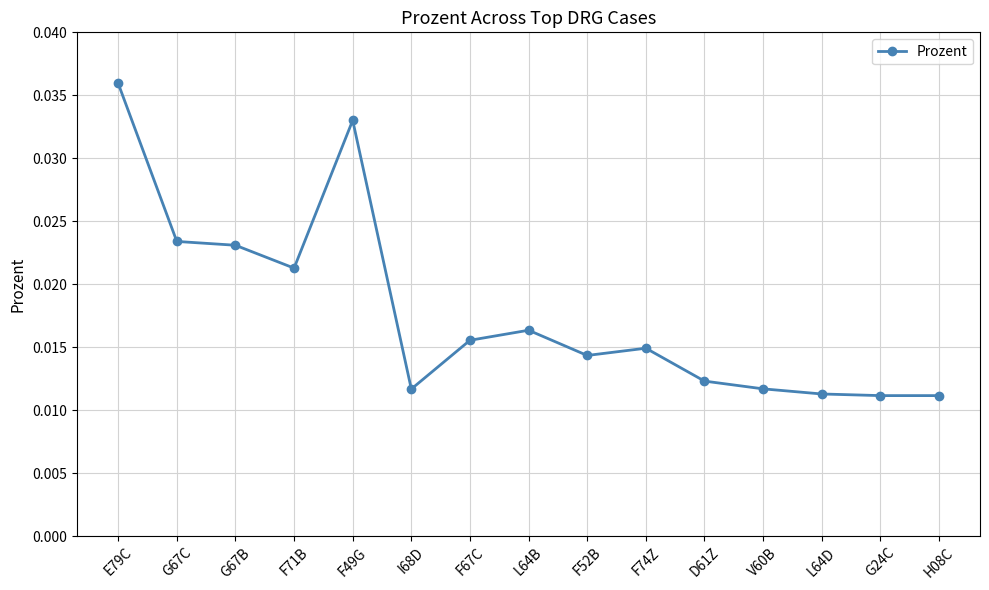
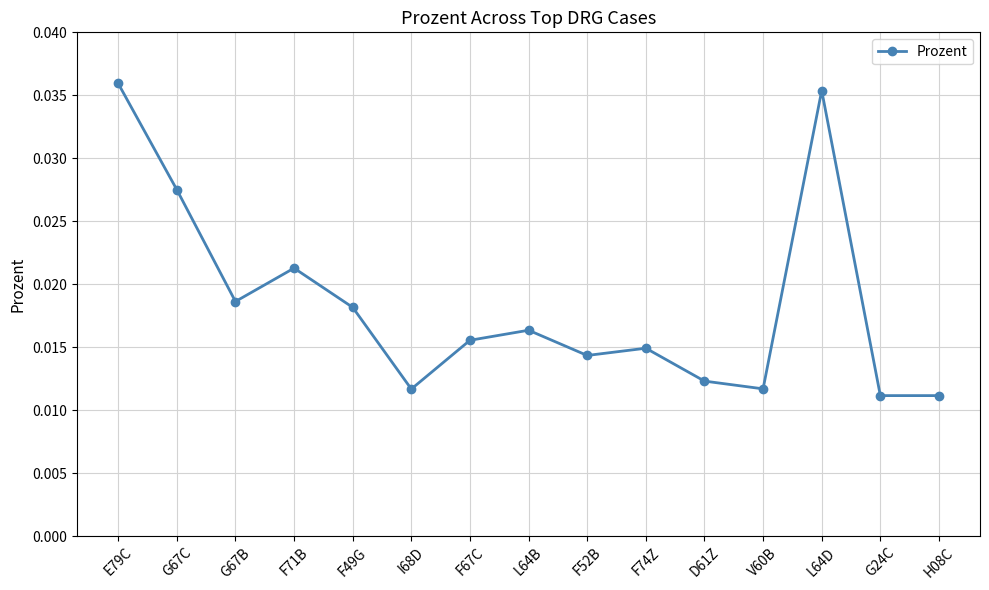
  {
    "E79C": 0.0359,
-   "G67C": 0.0234,
-   "G67B": 0.0231,
+   "G67C": 0.0275,
+   "G67B": 0.0186,
    "F71B": 0.0213,
-   "F49G": 0.0330,
+   "F49G": 0.0182,
    "I68D": 0.0117,
    "F67C": 0.0156,
    "L64B": 0.0163,
    "F52B": 0.0143,
    "F74Z": 0.0149,
    "D61Z": 0.0123,
    "V60B": 0.0117,
-   "L64D": 0.0113,
+   "L64D": 0.0354,
    "G24C": 0.0112,
    "H08C": 0.0112
  }
